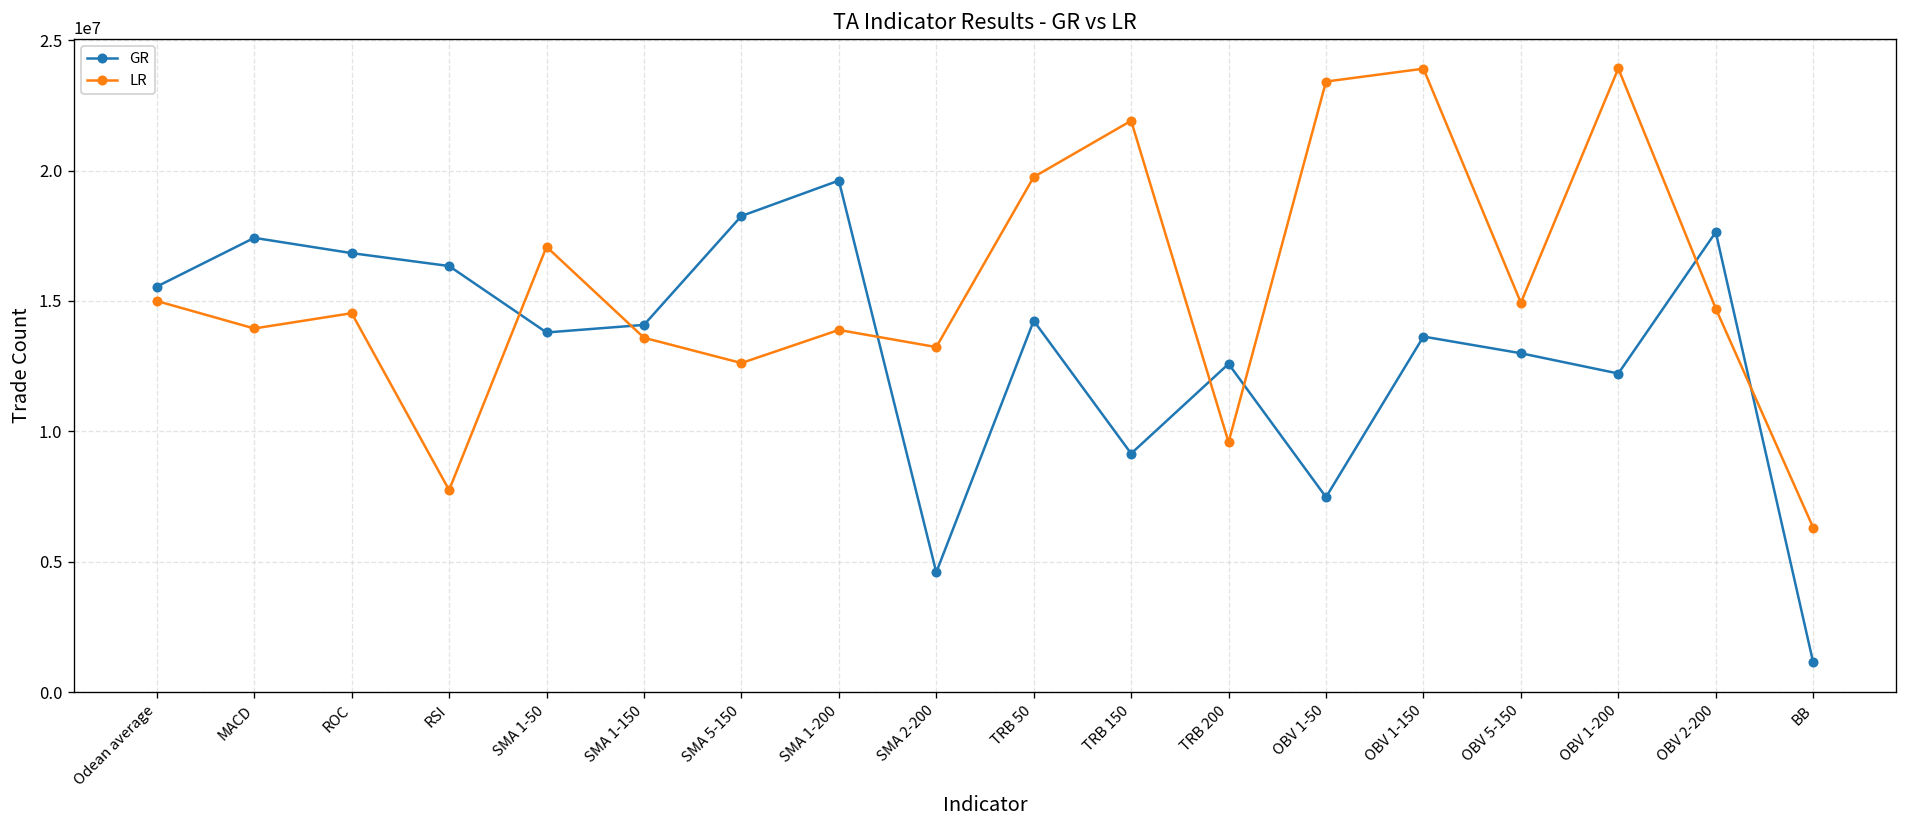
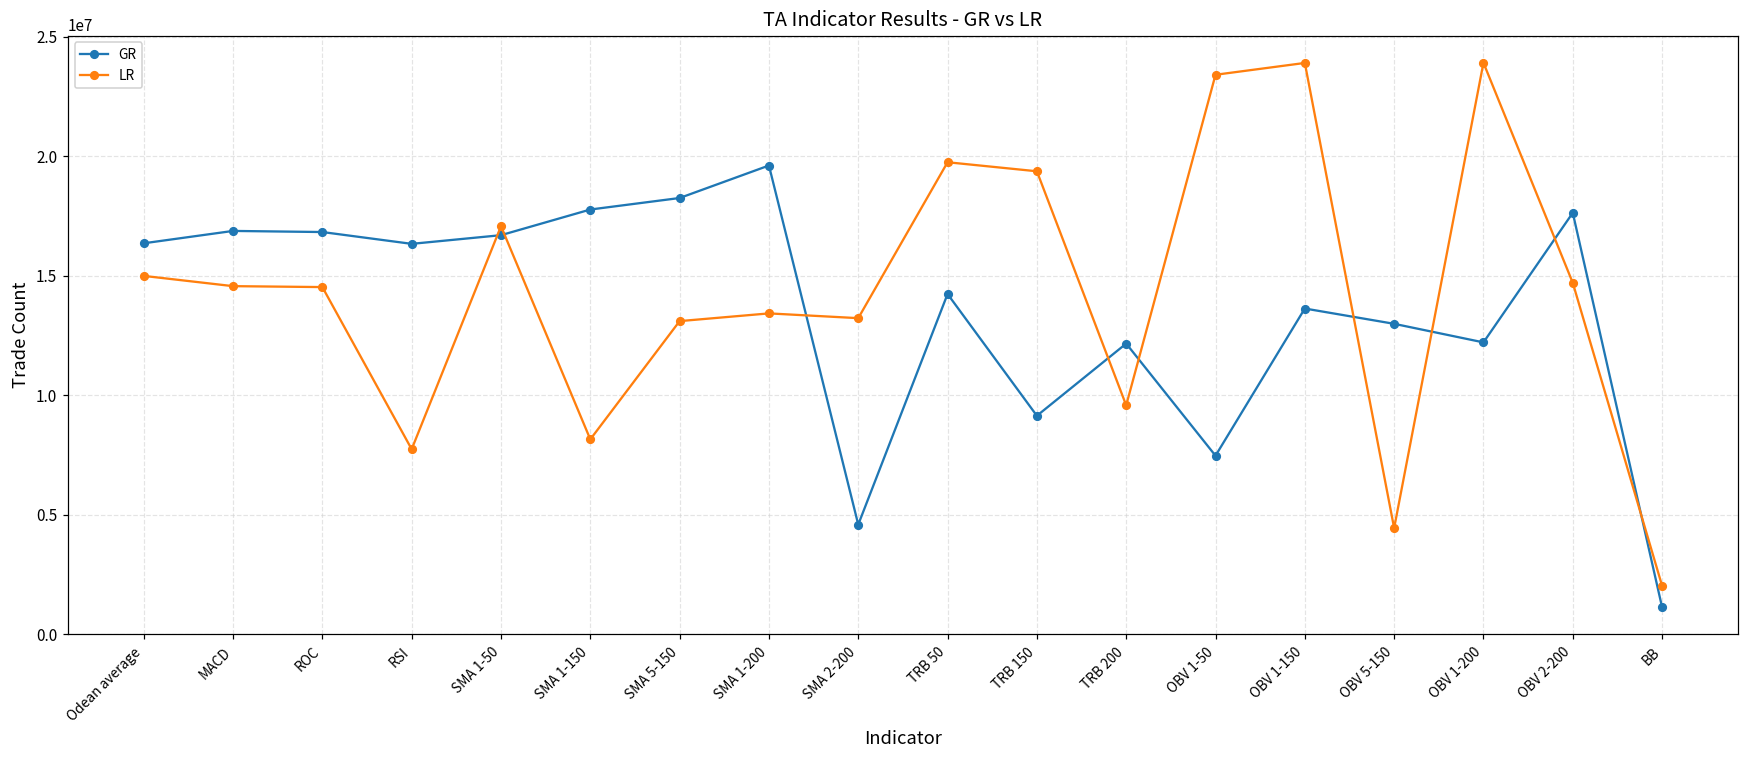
  {
    "GR": {
-     "Odean average": 15600000,
-     "MACD": 17400000,
+     "Odean average": 16400000,
+     "MACD": 16900000,
      "ROC": 16800000,
      "RSI": 16300000,
-     "SMA 1-50": 13800000,
-     "SMA 1-150": 14100000,
+     "SMA 1-50": 16700000,
+     "SMA 1-150": 17800000,
      "SMA 5-150": 18300000,
      "SMA 1-200": 19600000,
      "SMA 2-200": 4600000,
      "TRB 50": 14200000,
      "TRB 150": 9100000,
-     "TRB 200": 12600000,
+     "TRB 200": 12200000,
      "OBV 1-50": 7500000,
      "OBV 1-150": 13600000,
      "OBV 5-150": 13000000,
      "OBV 1-200": 12200000,
      "OBV 2-200": 17600000,
      "BB": 1100000
    },
    "LR": {
      "Odean average": 15000000,
-     "MACD": 13900000,
+     "MACD": 14600000,
      "ROC": 14500000,
      "RSI": 7700000,
      "SMA 1-50": 17100000,
-     "SMA 1-150": 13600000,
-     "SMA 5-150": 12600000,
-     "SMA 1-200": 13900000,
+     "SMA 1-150": 8200000,
+     "SMA 5-150": 13100000,
+     "SMA 1-200": 13400000,
      "SMA 2-200": 13200000,
      "TRB 50": 19800000,
-     "TRB 150": 21900000,
+     "TRB 150": 19400000,
      "TRB 200": 9600000,
      "OBV 1-50": 23400000,
      "OBV 1-150": 23900000,
-     "OBV 5-150": 14900000,
+     "OBV 5-150": 4400000,
      "OBV 1-200": 23900000,
      "OBV 2-200": 14700000,
-     "BB": 6300000
+     "BB": 2000000
    }
  }
